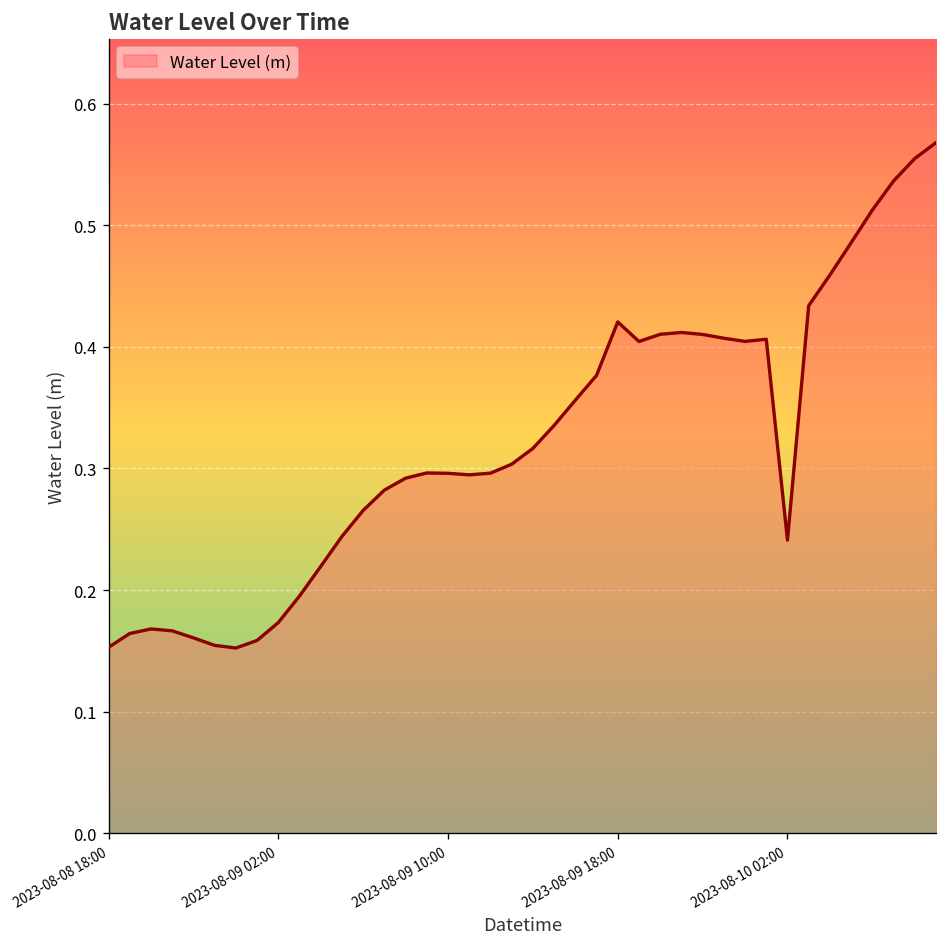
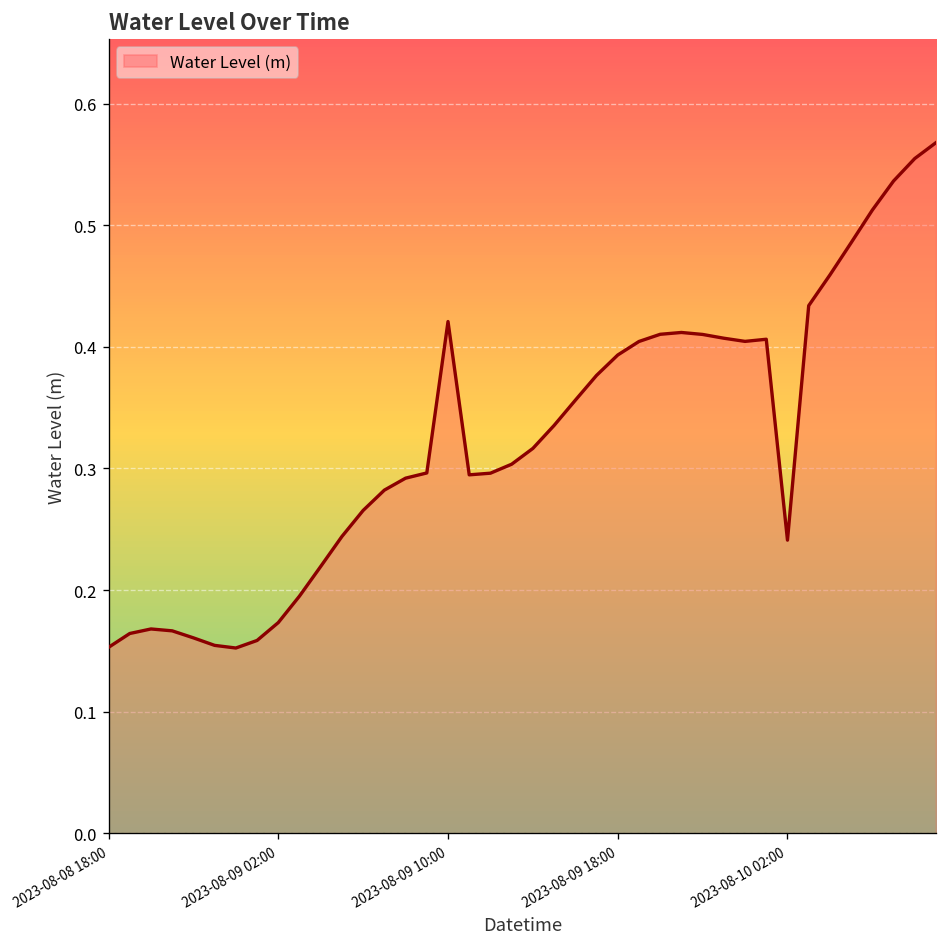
  {
    "2023-08-08 18:00": 0.153,
    "2023-08-09 02:00": 0.173,
-   "2023-08-09 10:00": 0.296,
-   "2023-08-09 18:00": 0.420,
+   "2023-08-09 10:00": 0.421,
+   "2023-08-09 18:00": 0.393,
    "2023-08-10 02:00": 0.241
  }
